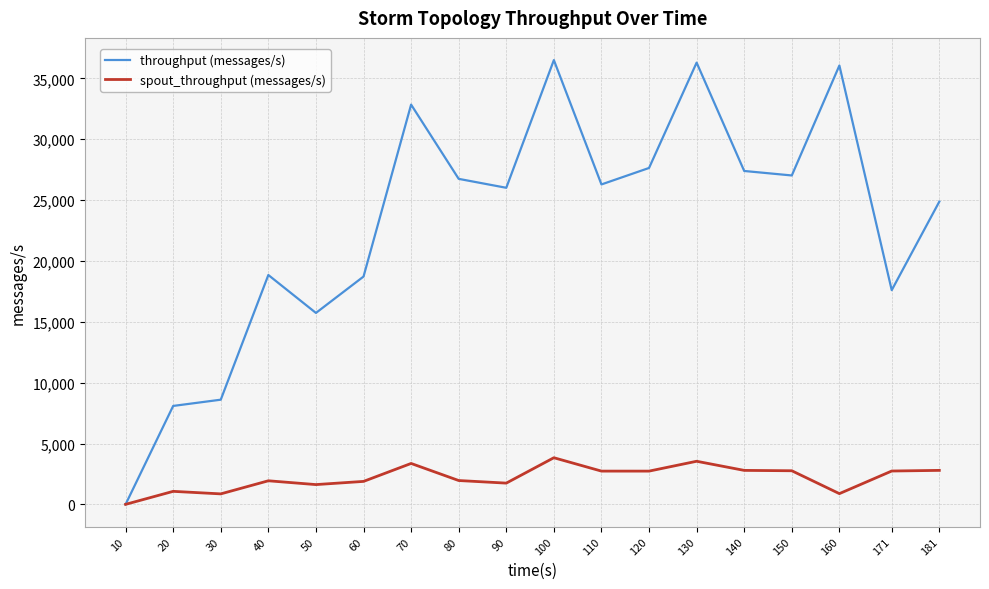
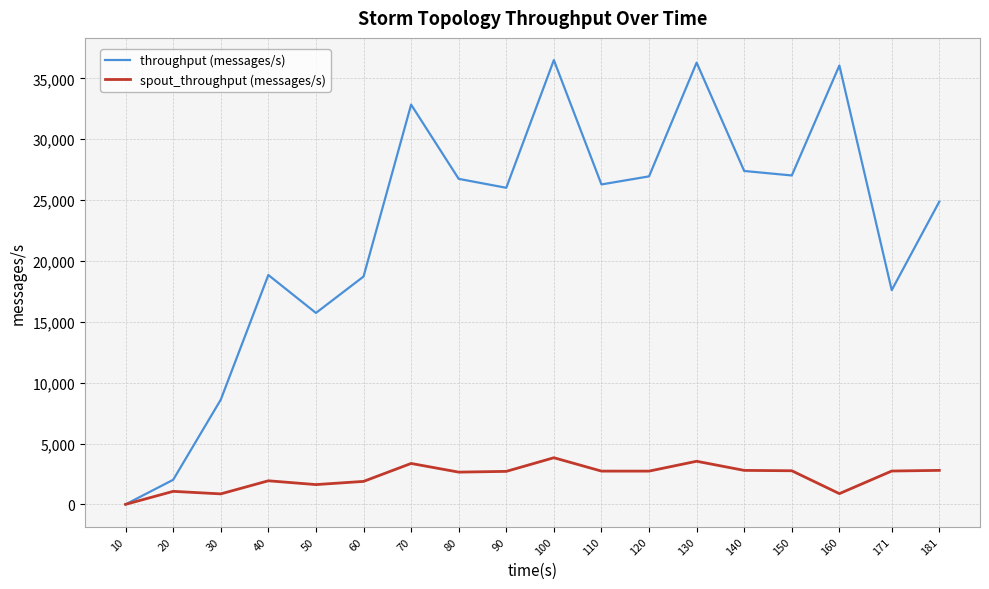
  {
    "throughput (messages/s)": {
-     "20": "8,100",
+     "20": "2,000",
      "30": "8,600",
      "40": "18,800",
      "50": "15,700",
      "60": "18,700",
      "70": "32,800",
      "80": "26,700",
      "90": "26,000",
      "100": "36,500",
      "110": "26,300",
-     "120": "27,600",
+     "120": "27,000",
      "130": "36,300",
      "140": "27,400",
      "150": "27,000",
      "160": "36,100",
      "171": "17,600",
      "181": "24,900"
    },
    "spout_throughput (messages/s)": {
      "20": "1,100",
      "30": "900",
      "40": "1,900",
      "50": "1,600",
      "60": "1,900",
      "70": "3,400",
-     "80": "2,000",
-     "90": "1,700",
+     "80": "2,600",
+     "90": "2,700",
      "100": "3,800",
      "110": "2,700",
      "120": "2,700",
      "130": "3,500",
      "140": "2,800",
      "150": "2,800",
      "160": "900",
      "171": "2,700",
      "181": "2,800"
    }
  }
